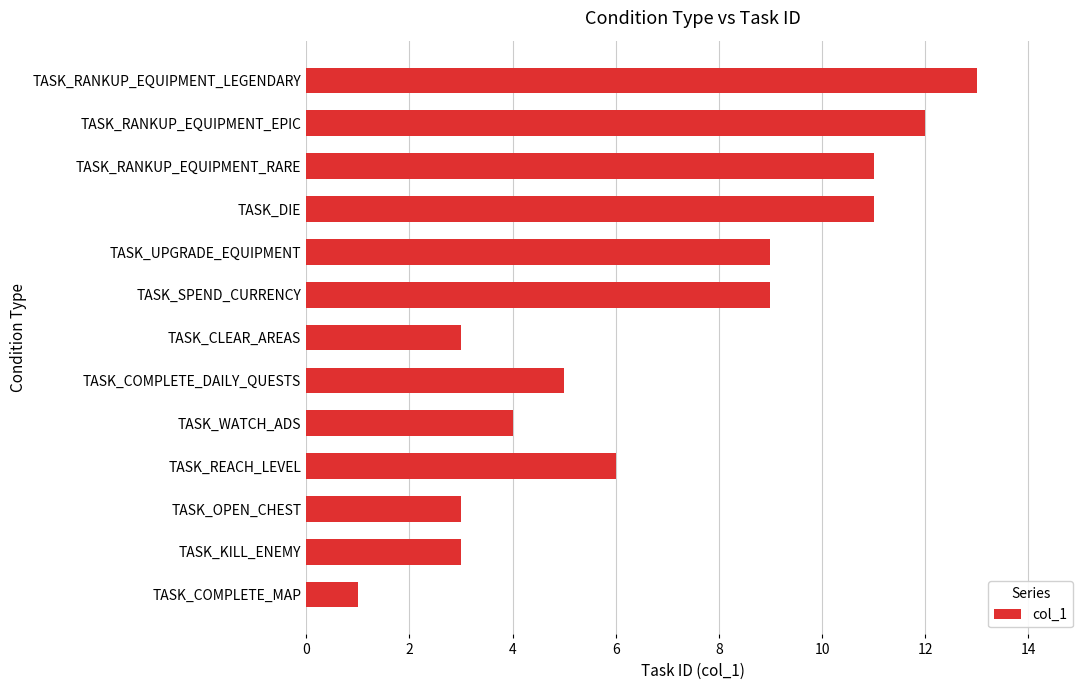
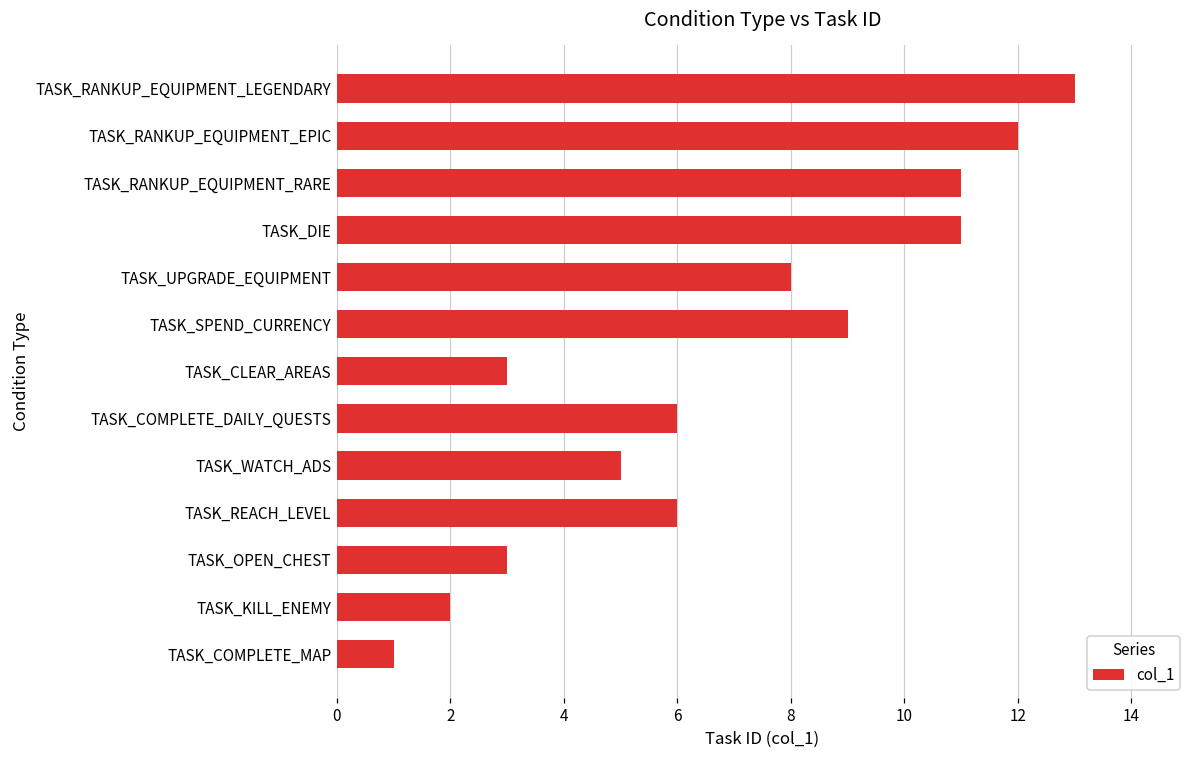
  {
    "TASK_RANKUP_EQUIPMENT_LEGENDARY": 13,
    "TASK_RANKUP_EQUIPMENT_EPIC": 12,
    "TASK_RANKUP_EQUIPMENT_RARE": 11,
    "TASK_DIE": 11,
-   "TASK_UPGRADE_EQUIPMENT": 9,
+   "TASK_UPGRADE_EQUIPMENT": 8,
    "TASK_SPEND_CURRENCY": 9,
    "TASK_CLEAR_AREAS": 3,
-   "TASK_COMPLETE_DAILY_QUESTS": 5,
-   "TASK_WATCH_ADS": 4,
+   "TASK_COMPLETE_DAILY_QUESTS": 6,
+   "TASK_WATCH_ADS": 5,
    "TASK_REACH_LEVEL": 6,
    "TASK_OPEN_CHEST": 3,
-   "TASK_KILL_ENEMY": 3,
+   "TASK_KILL_ENEMY": 2,
    "TASK_COMPLETE_MAP": 1
  }
